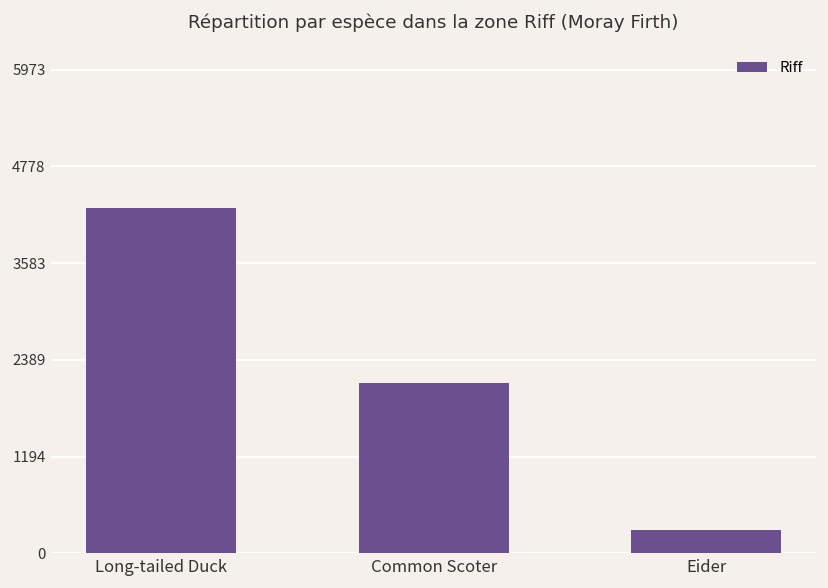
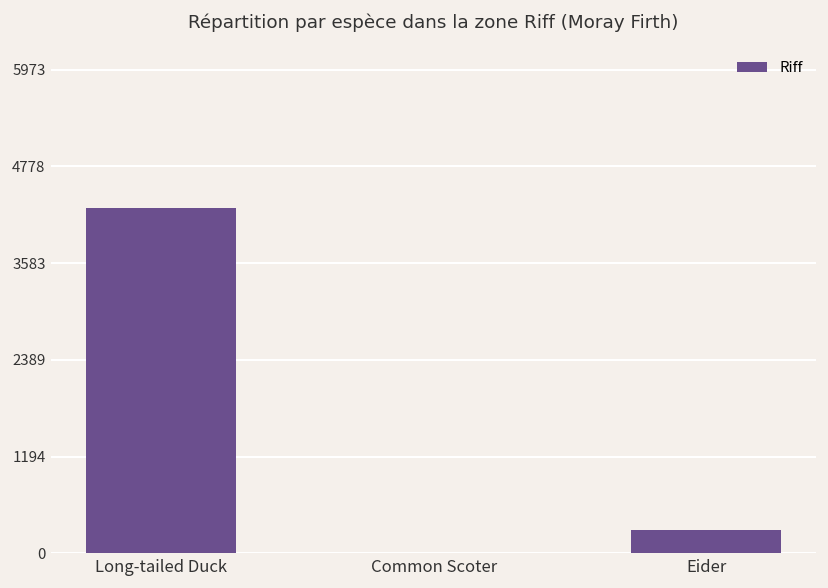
  {
    "Long-tailed Duck": 4300,
-   "Common Scoter": 2100,
+   "Common Scoter": 0,
    "Eider": 300
  }
